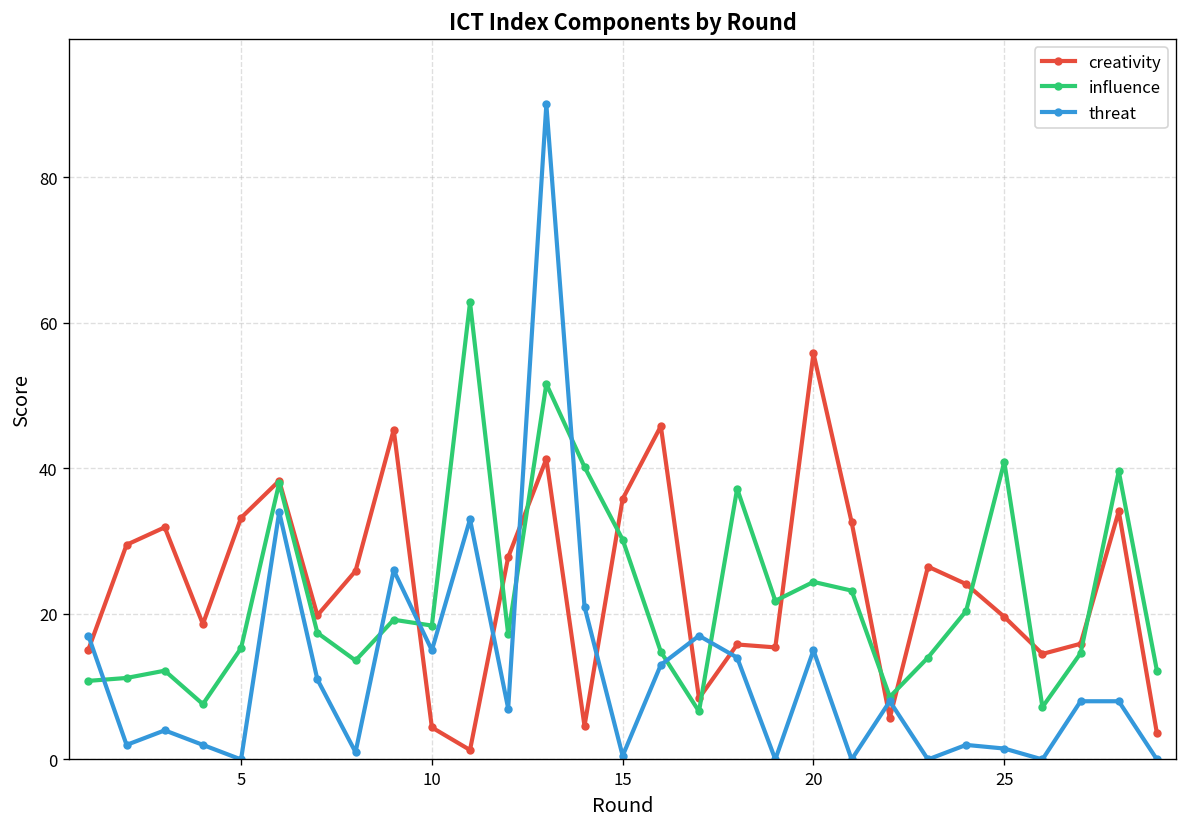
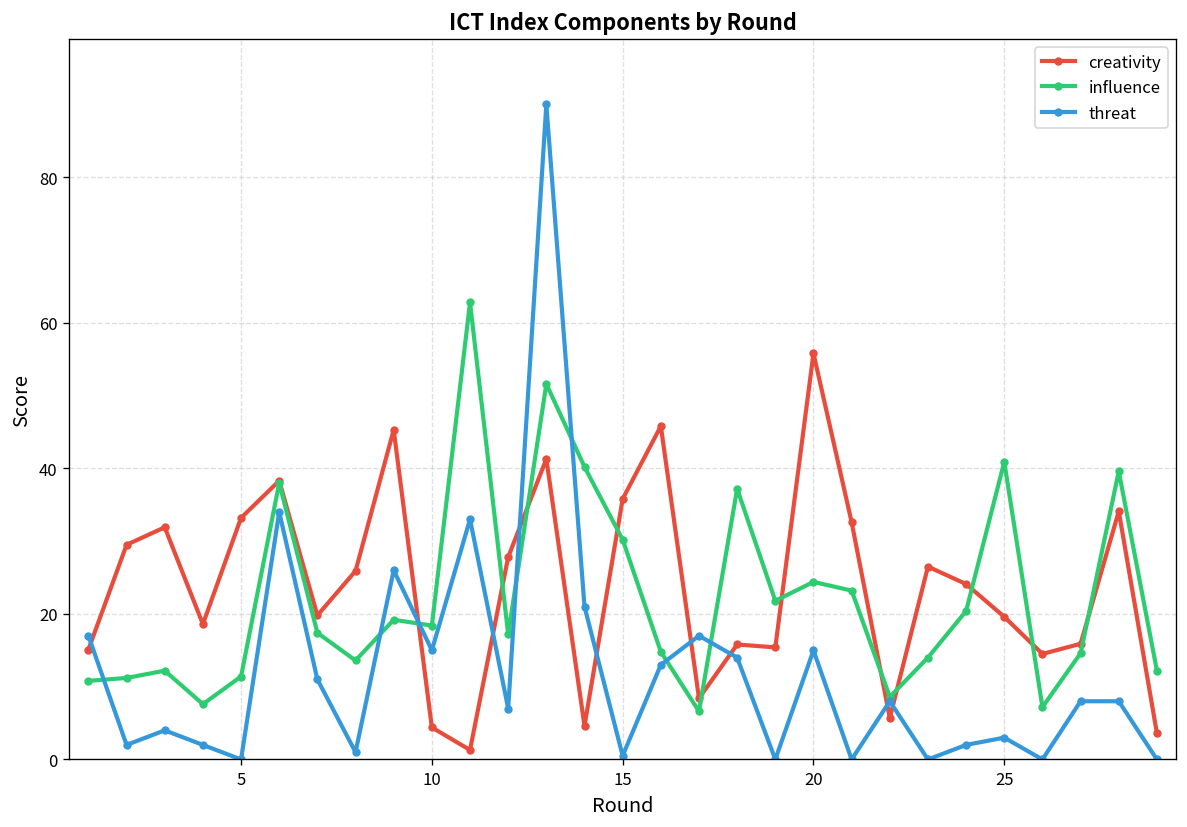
  {
    "creativity": {
      "5": 33,
      "10": 4,
      "15": 36,
      "20": 56,
      "25": 20
    },
    "influence": {
-     "5": 15,
+     "5": 11,
      "10": 18,
      "15": 30,
      "20": 24,
      "25": 41
    },
    "threat": {
      "5": 0,
      "10": 15,
      "15": 1,
      "20": 15,
-     "25": 2
+     "25": 3
    }
  }
